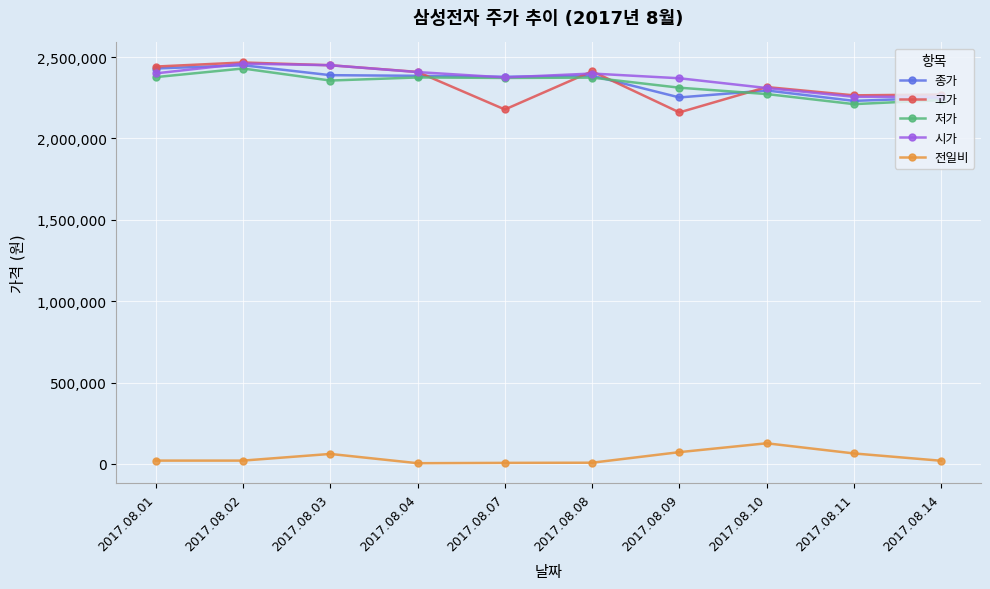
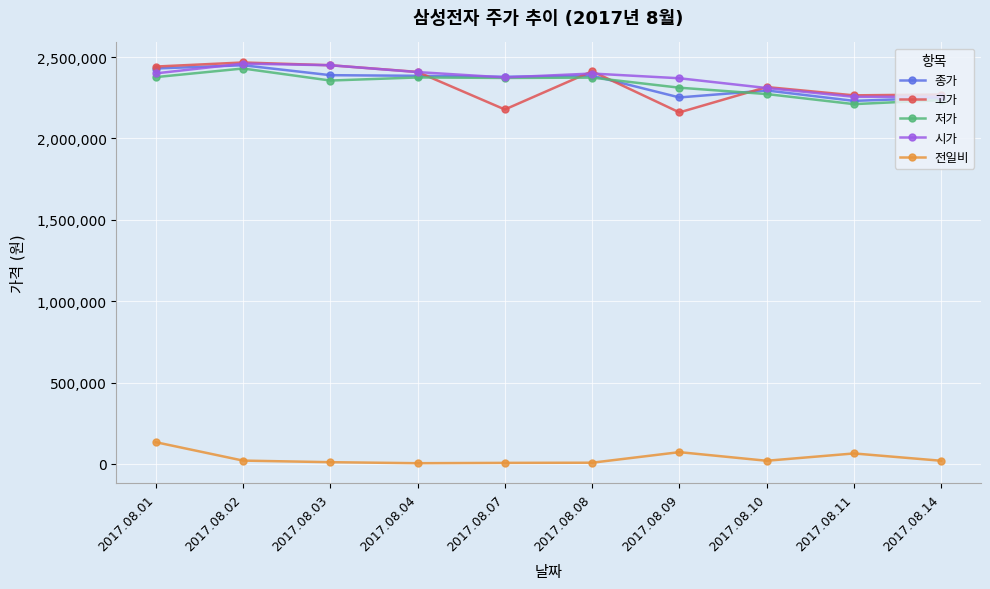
  {
    "종가": {
      "2017.08.03": "2,390,000",
      "2017.08.09": "2,250,000",
      "2017.08.11": "2,230,000"
    },
    "고가": {
      "2017.08.07": "2,180,000",
      "2017.08.09": "2,160,000"
    },
    "저가": {
      "2017.08.01": "2,380,000",
      "2017.08.02": "2,430,000",
      "2017.08.03": "2,360,000",
      "2017.08.09": "2,310,000",
      "2017.08.10": "2,270,000",
      "2017.08.11": "2,210,000"
    },
    "시가": {
      "2017.08.01": "2,400,000",
      "2017.08.09": "2,370,000"
    },
    "전일비": {
-     "2017.08.01": "20,000",
+     "2017.08.01": "130,000",
      "2017.08.02": "20,000",
-     "2017.08.03": "60,000",
+     "2017.08.03": "10,000",
      "2017.08.04": "0",
      "2017.08.07": "10,000",
      "2017.08.08": "10,000",
      "2017.08.09": "70,000",
-     "2017.08.10": "130,000",
+     "2017.08.10": "20,000",
      "2017.08.11": "60,000",
      "2017.08.14": "20,000"
    }
  }
